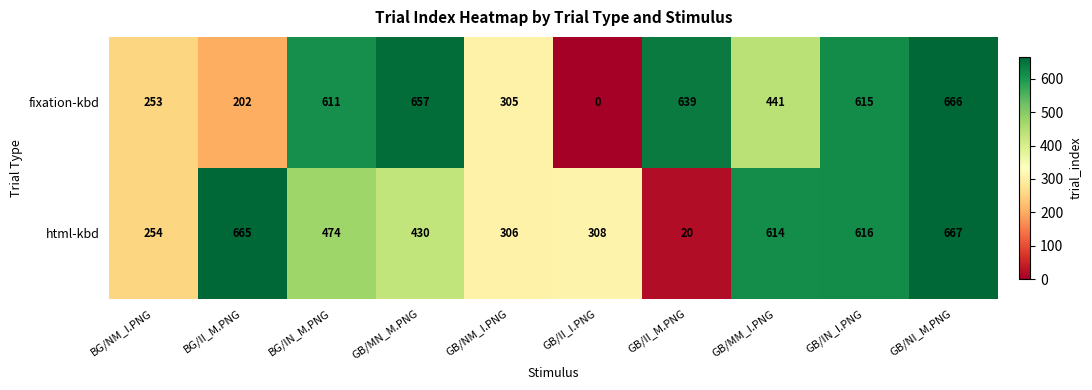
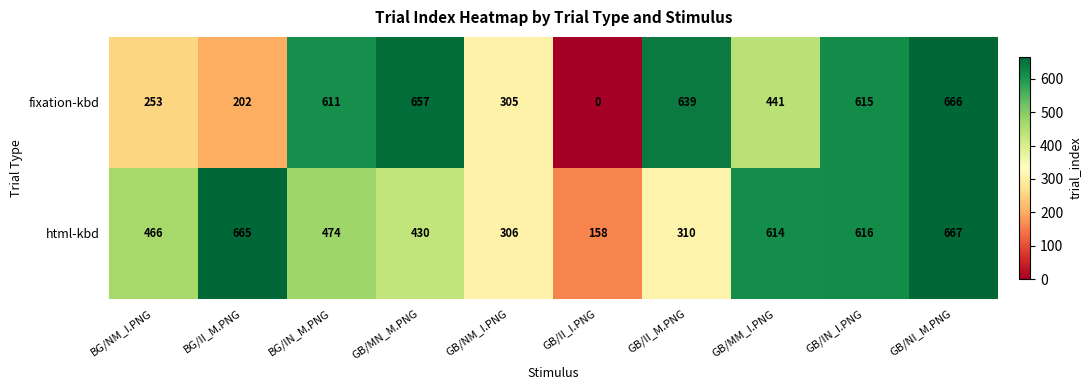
  {
    "fixation-kbd": {
      "BG/NM_I.PNG": 253,
      "BG/II_M.PNG": 202,
      "BG/IN_M.PNG": 611,
      "GB/MN_M.PNG": 657,
      "GB/NM_I.PNG": 305,
      "GB/II_I.PNG": 0,
      "GB/II_M.PNG": 639,
      "GB/MM_I.PNG": 441,
      "GB/IN_I.PNG": 615,
      "GB/NI_M.PNG": 666
    },
    "html-kbd": {
-     "BG/NM_I.PNG": 254,
+     "BG/NM_I.PNG": 466,
      "BG/II_M.PNG": 665,
      "BG/IN_M.PNG": 474,
      "GB/MN_M.PNG": 430,
      "GB/NM_I.PNG": 306,
-     "GB/II_I.PNG": 308,
-     "GB/II_M.PNG": 20,
+     "GB/II_I.PNG": 158,
+     "GB/II_M.PNG": 310,
      "GB/MM_I.PNG": 614,
      "GB/IN_I.PNG": 616,
      "GB/NI_M.PNG": 667
    }
  }
